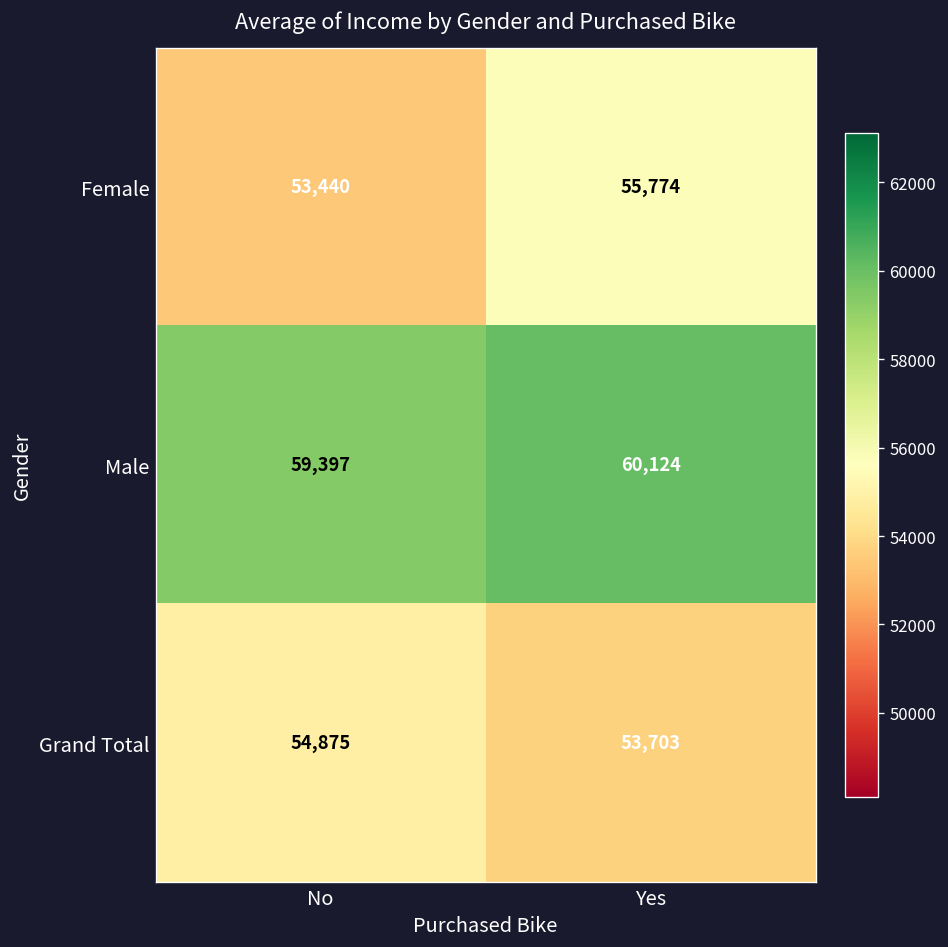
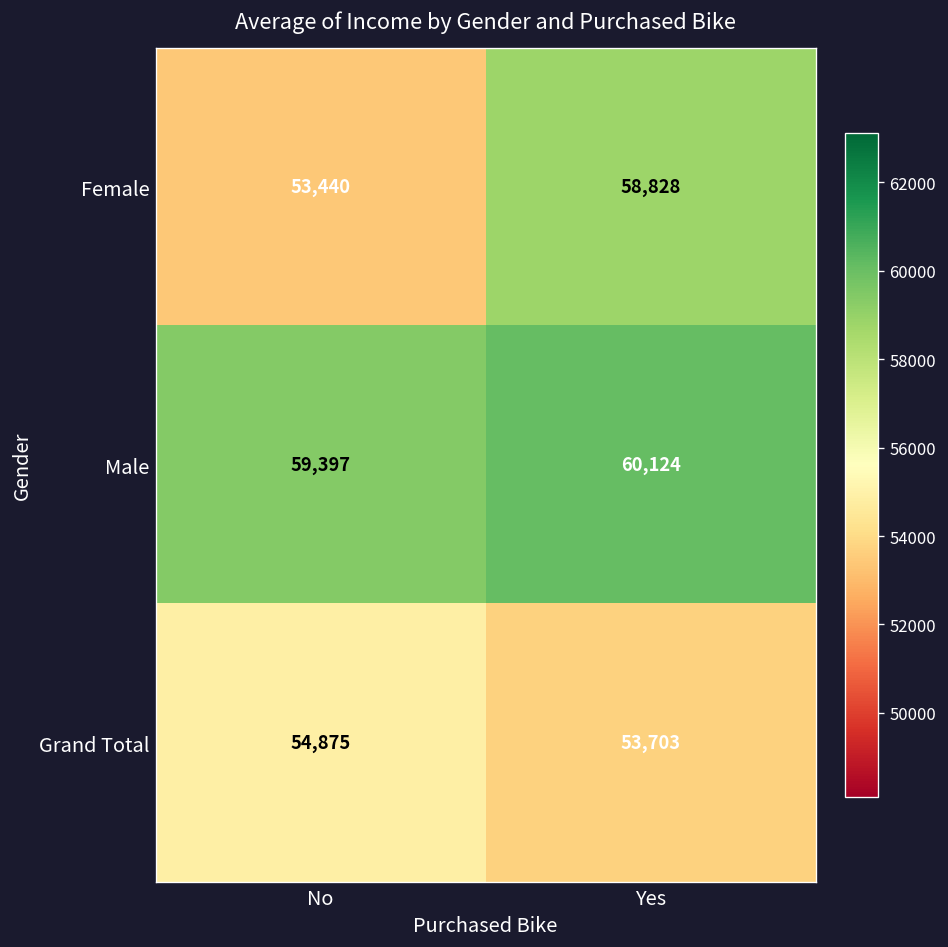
  {
    "Female": {
      "No": "53,440",
-     "Yes": "55,774"
+     "Yes": "58,828"
    },
    "Male": {
      "No": "59,397",
      "Yes": "60,124"
    },
    "Grand Total": {
      "No": "54,875",
      "Yes": "53,703"
    }
  }
